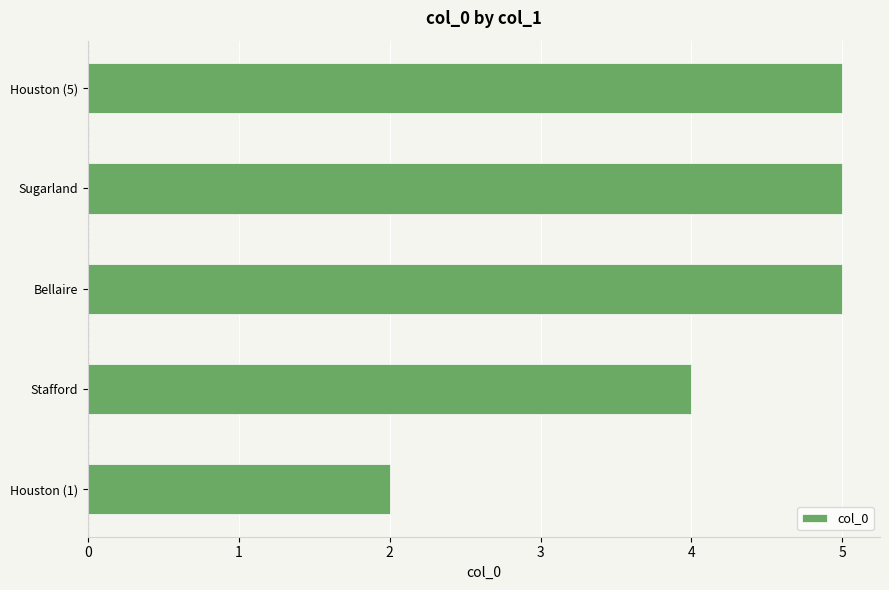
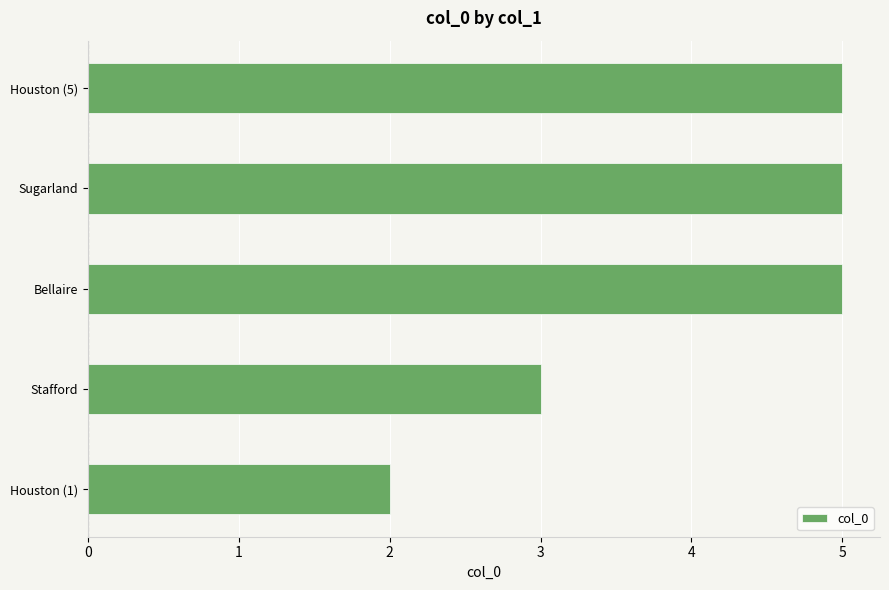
  {
    "Houston (5)": 5,
    "Sugarland": 5,
    "Bellaire": 5,
-   "Stafford": 4,
+   "Stafford": 3,
    "Houston (1)": 2
  }
